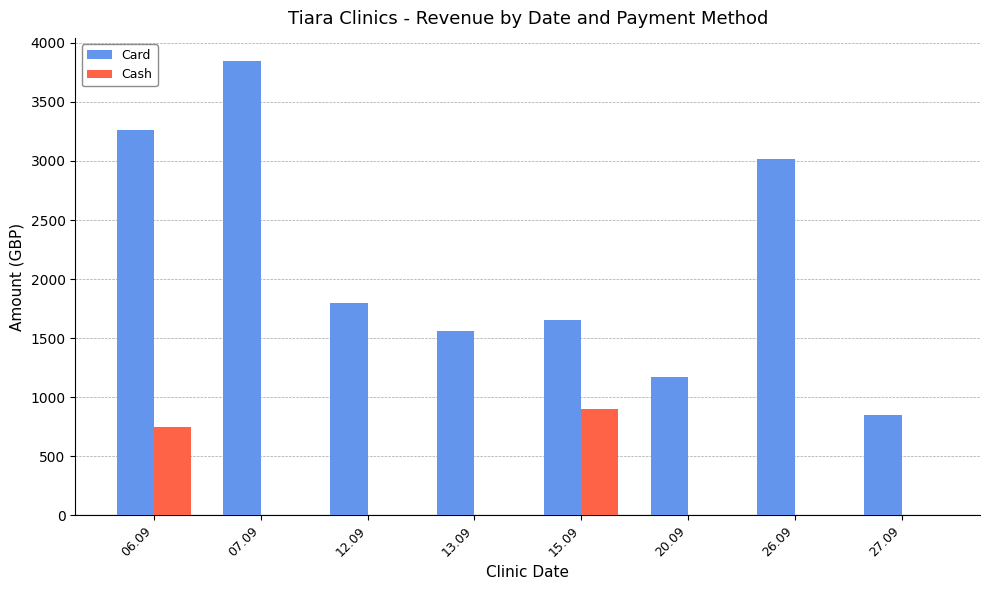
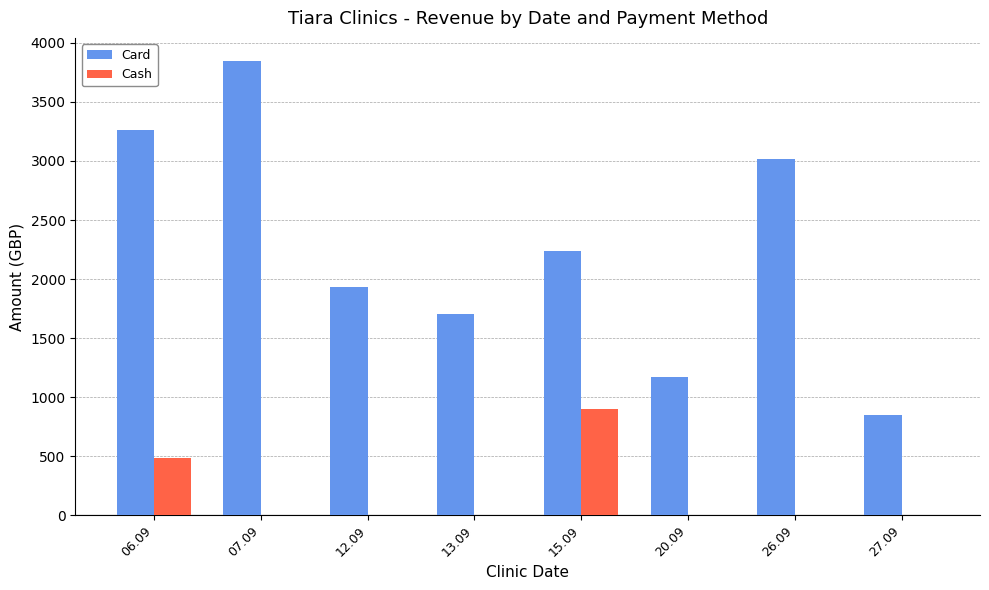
  {
    "Card": {
      "06.09": 3270,
      "07.09": 3850,
-     "12.09": 1800,
-     "13.09": 1560,
-     "15.09": 1650,
+     "12.09": 1940,
+     "13.09": 1700,
+     "15.09": 2240,
      "20.09": 1170,
      "26.09": 3020,
      "27.09": 850
    },
    "Cash": {
-     "06.09": 750,
+     "06.09": 490,
      "07.09": 0,
      "12.09": 0,
      "13.09": 0,
      "15.09": 900,
      "20.09": 0,
      "26.09": 0,
      "27.09": 0
    }
  }
